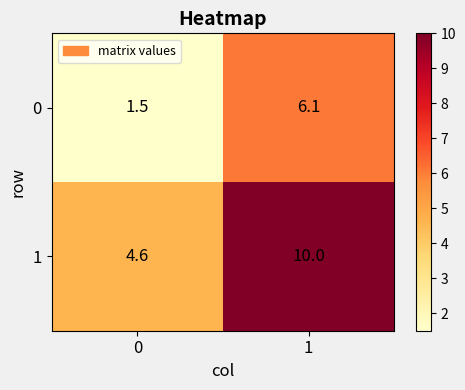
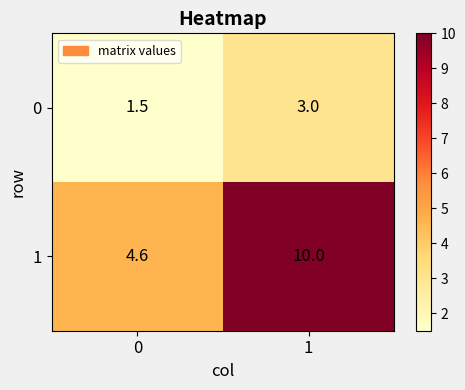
  {
    "0": {
      "0": 1.5,
-     "1": 6.1
+     "1": 3.0
    },
    "1": {
      "0": 4.6,
      "1": 10.0
    }
  }
